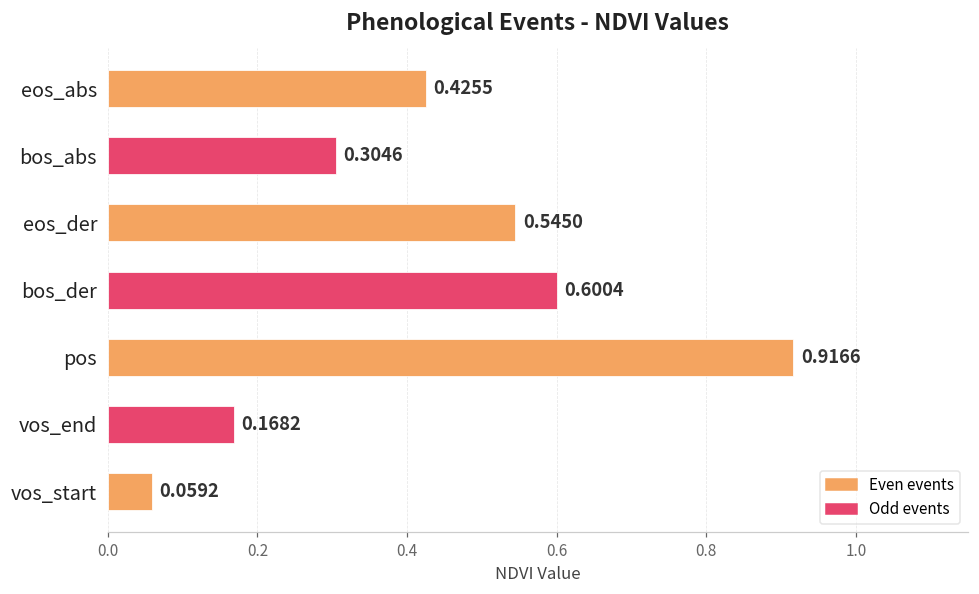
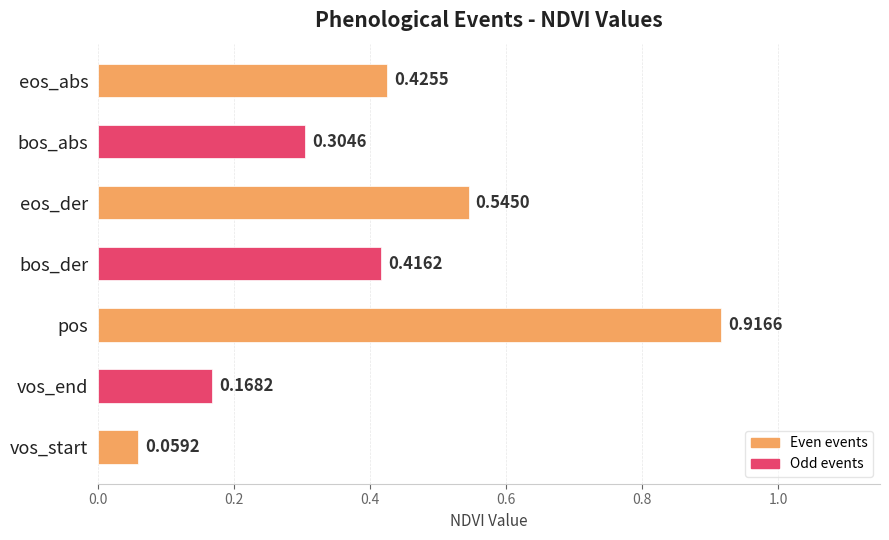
  {
    "eos_abs": 0.4255,
    "bos_abs": 0.3046,
    "eos_der": 0.5450,
-   "bos_der": 0.6004,
+   "bos_der": 0.4162,
    "pos": 0.9166,
    "vos_end": 0.1682,
    "vos_start": 0.0592
  }
